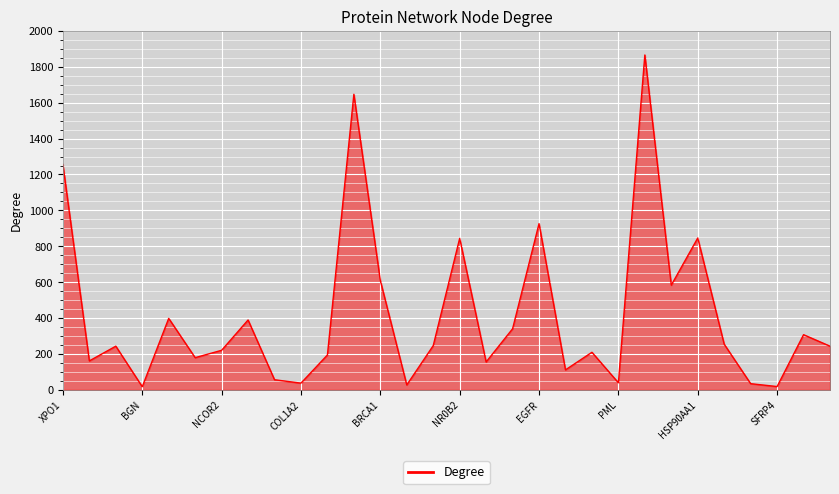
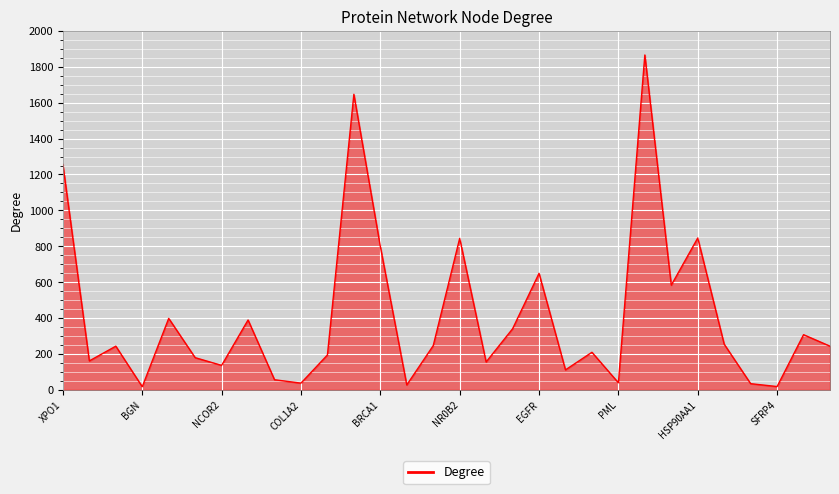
  {
    "XPO1": 1260,
    "BGN": 20,
-   "NCOR2": 220,
+   "NCOR2": 140,
    "COL1A2": 40,
-   "BRCA1": 610,
+   "BRCA1": 800,
    "NR0B2": 840,
-   "EGFR": 930,
+   "EGFR": 650,
    "PML": 40,
    "HSP90AA1": 850,
    "SFRP4": 20
  }
